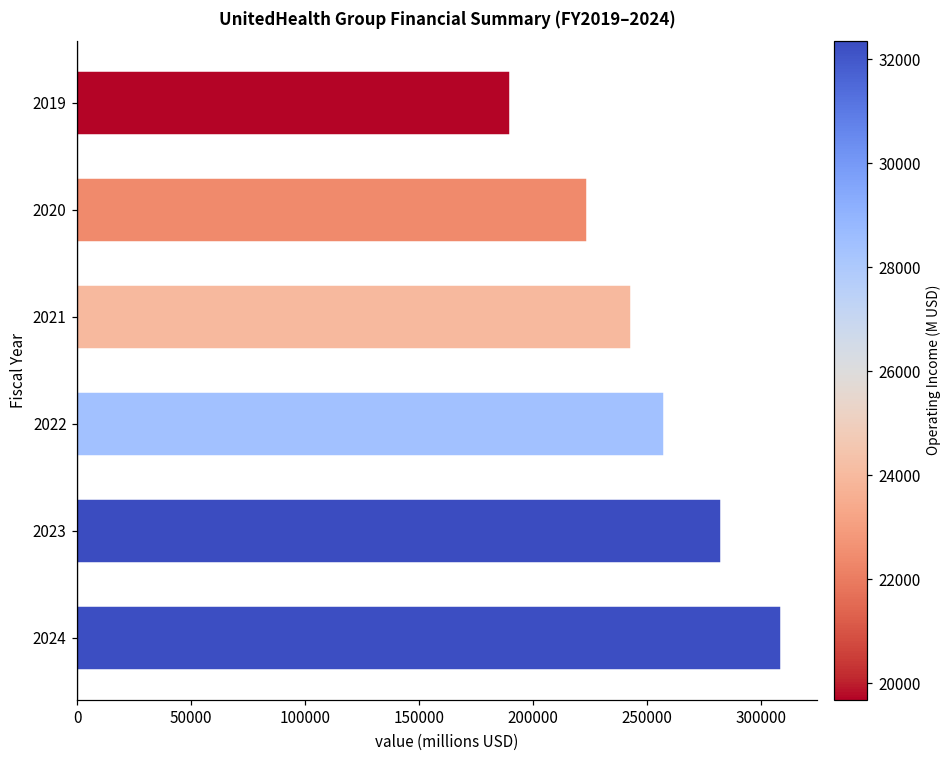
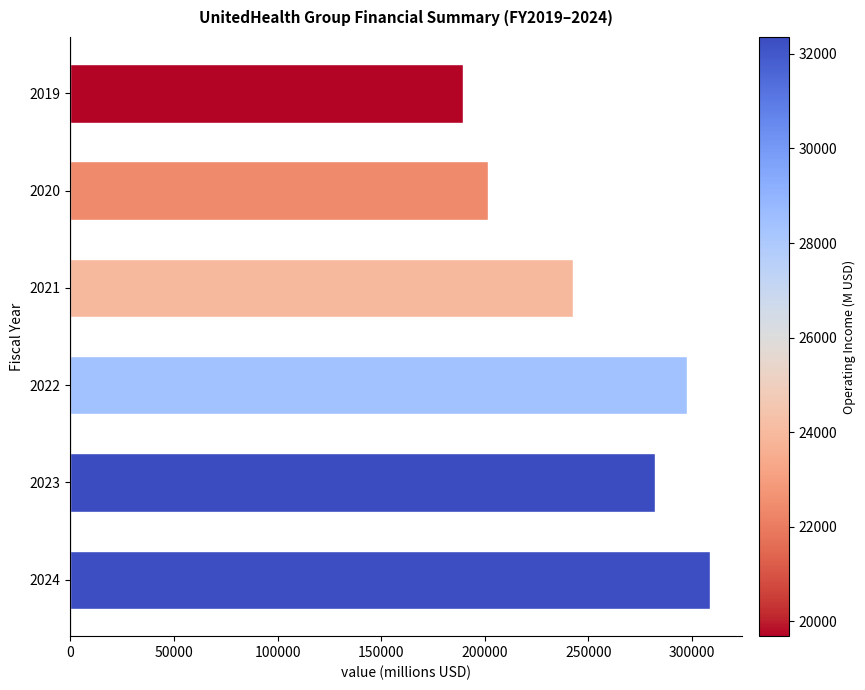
  {
    "2019": 190000,
-   "2020": 224000,
+   "2020": 201000,
    "2021": 243000,
-   "2022": 257000,
+   "2022": 297000,
    "2023": 282000,
    "2024": 309000
  }
